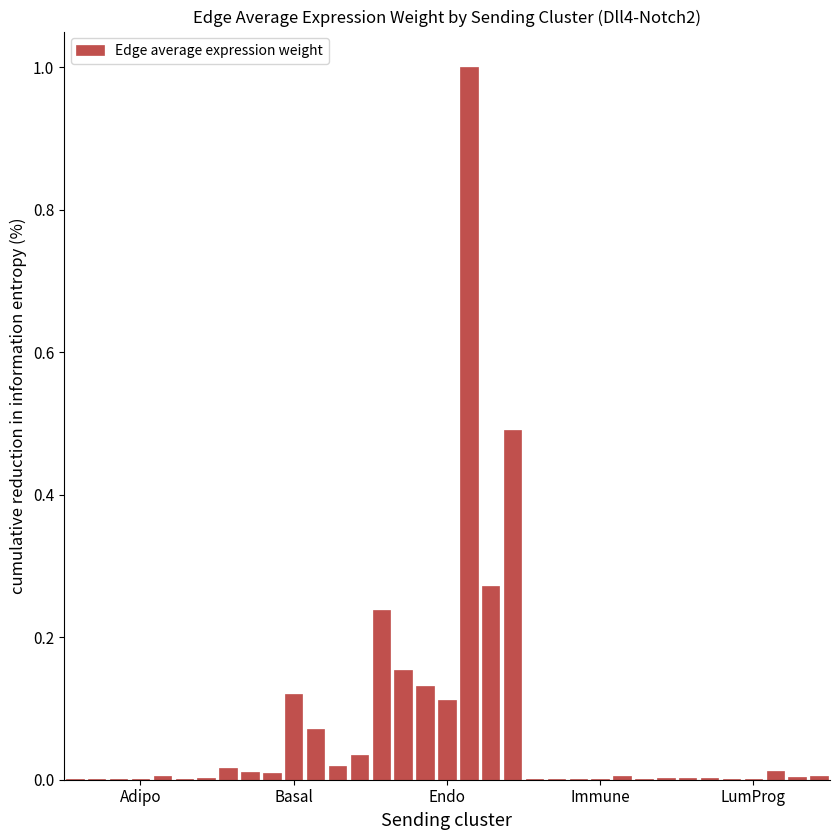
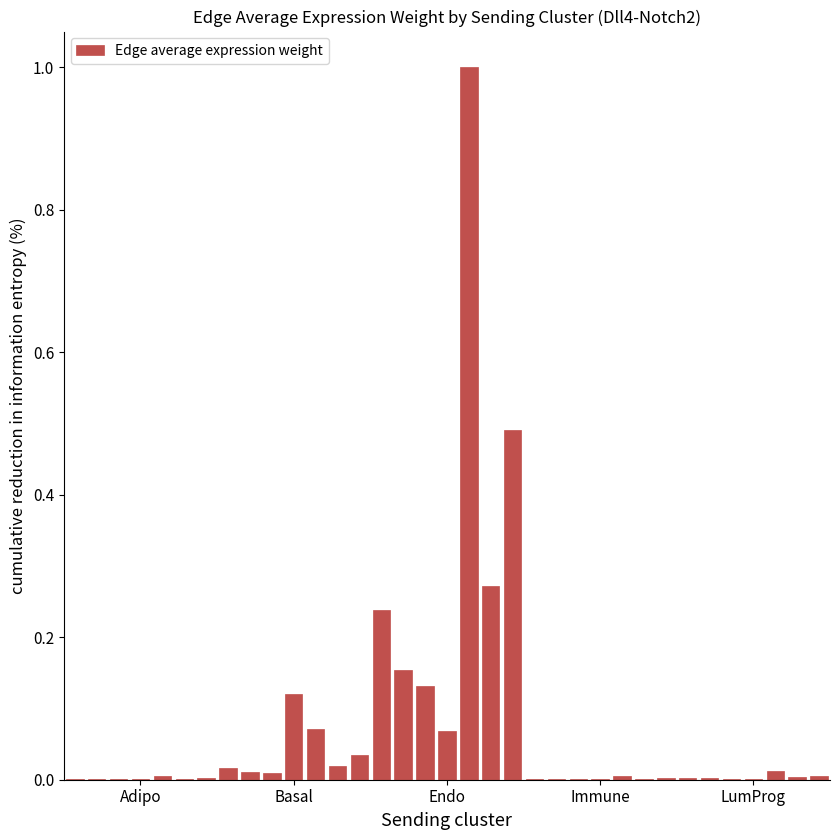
  {
    "Basal": 0.12,
-   "Endo": 0.11
+   "Endo": 0.07
  }
